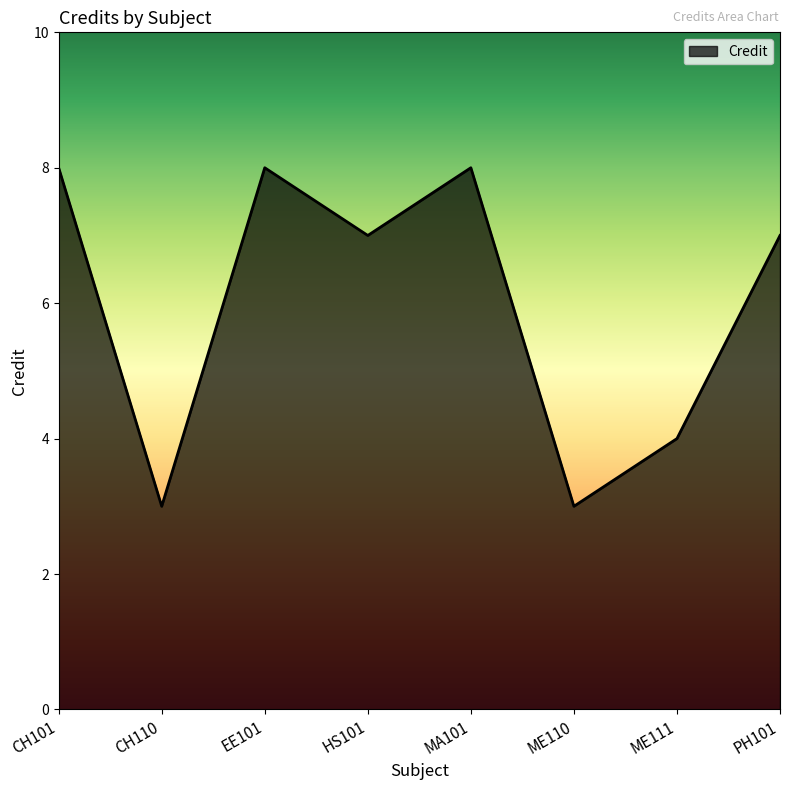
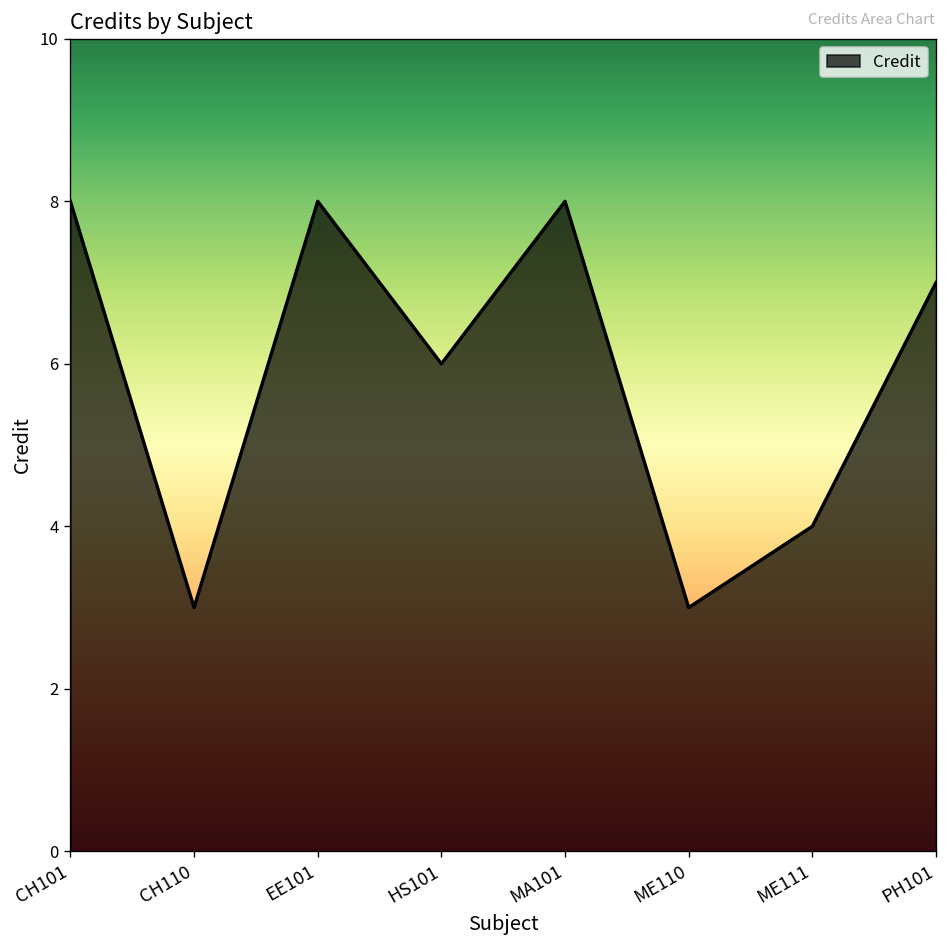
  {
    "CH101": 8,
    "CH110": 3,
    "EE101": 8,
-   "HS101": 7,
+   "HS101": 6,
    "MA101": 8,
    "ME110": 3,
    "ME111": 4,
    "PH101": 7
  }
